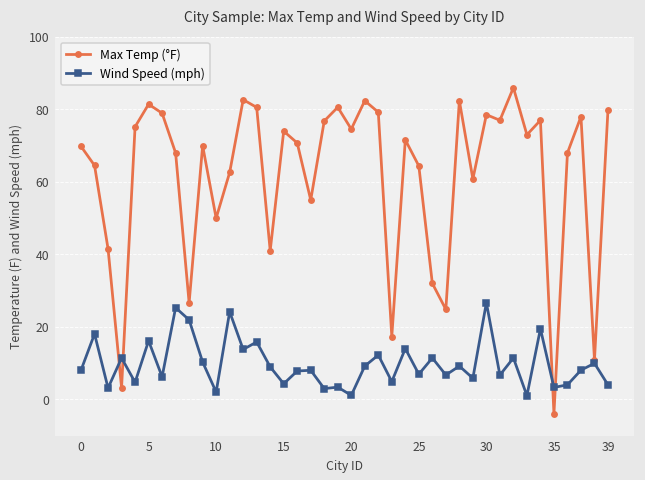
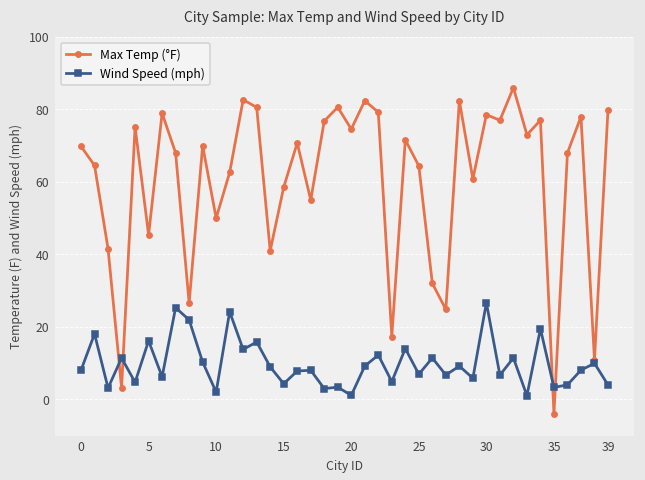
  {
    "Max Temp (°F)": {
      "0": 70,
-     "5": 81,
+     "5": 45,
      "10": 50,
-     "15": 74,
+     "15": 59,
      "20": 75,
      "25": 64,
      "30": 79,
      "35": -4,
      "39": 80
    },
    "Wind Speed (mph)": {
      "0": 8,
      "5": 16,
      "10": 2,
      "15": 4,
      "20": 1,
      "25": 7,
      "30": 27,
      "35": 3,
      "39": 4
    }
  }
